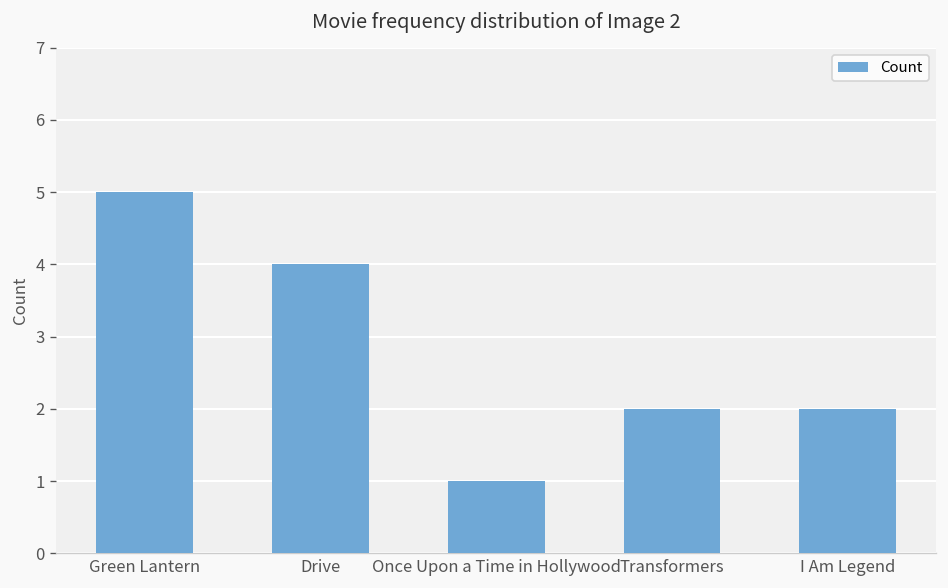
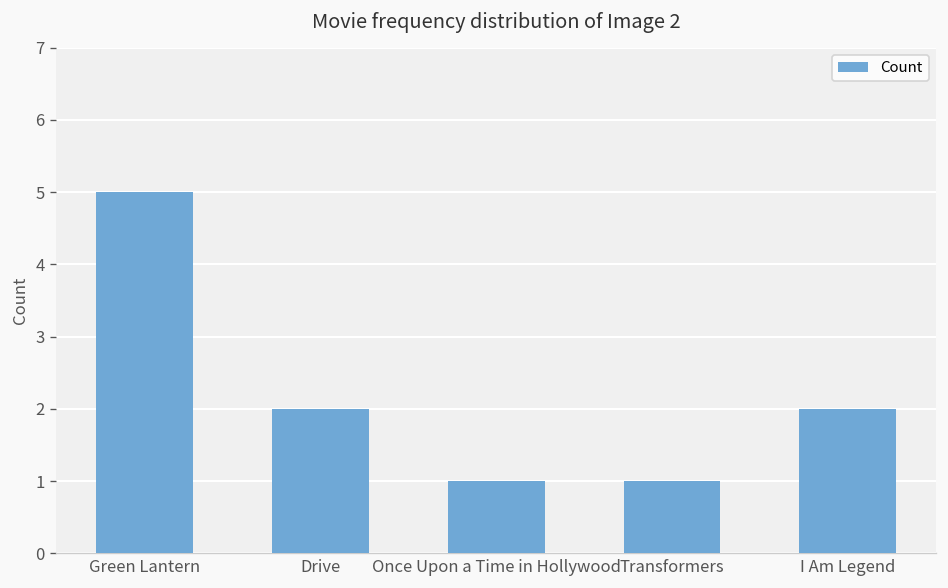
  {
    "Green Lantern": 5,
-   "Drive": 4,
+   "Drive": 2,
    "Once Upon a Time in Hollywood": 1,
-   "Transformers": 2,
+   "Transformers": 1,
    "I Am Legend": 2
  }
